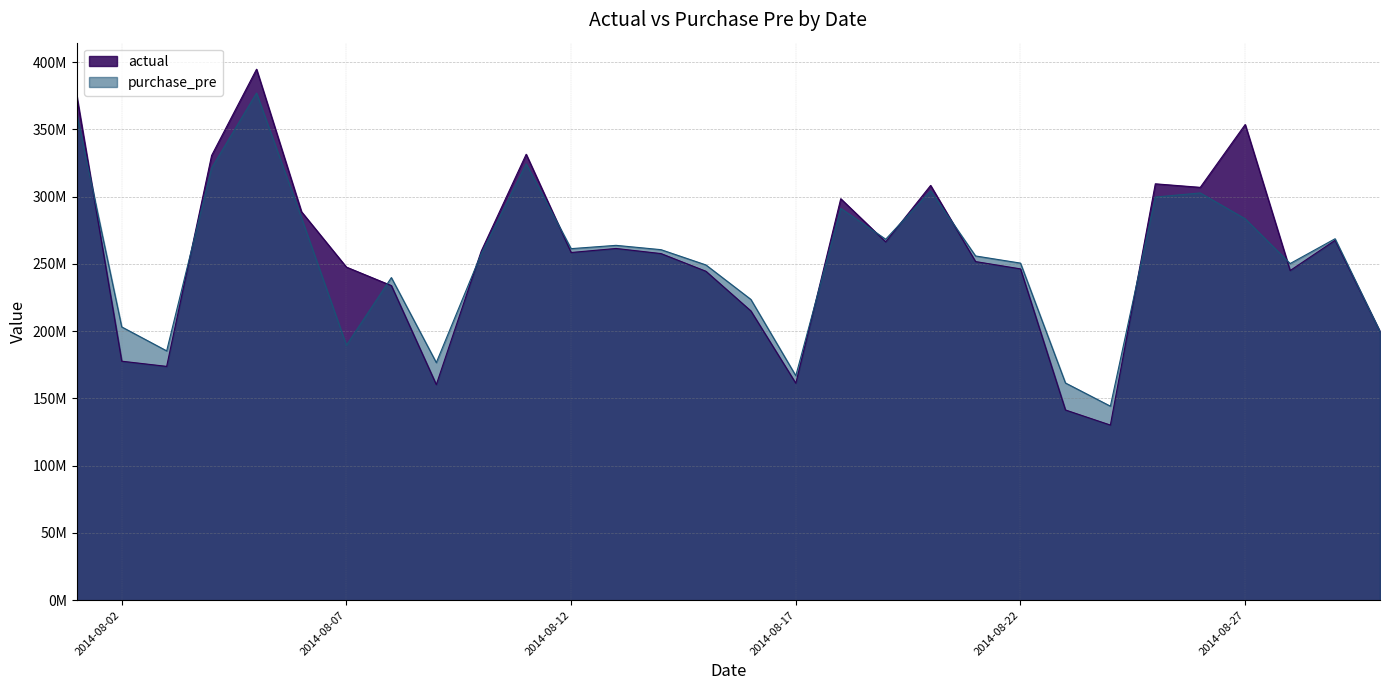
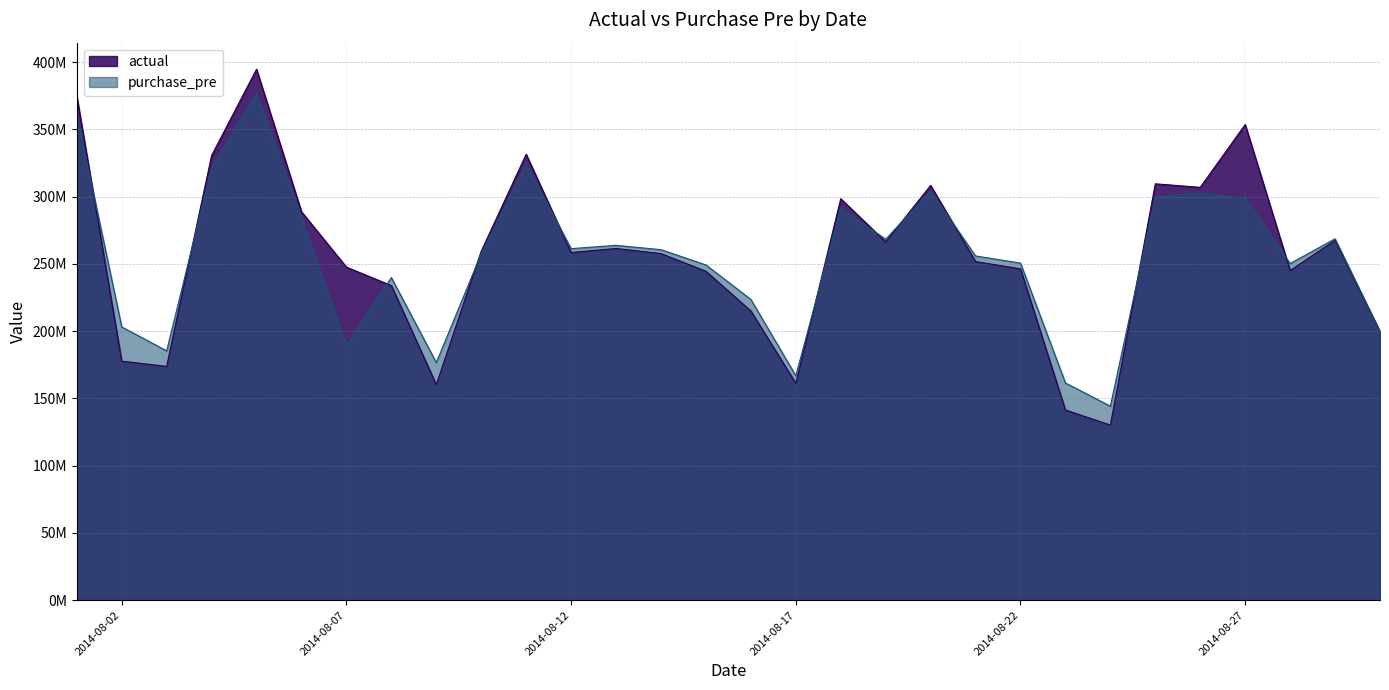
  {
    "actual": {
      "2014-08-02": 178000000,
      "2014-08-07": 248000000,
      "2014-08-12": 258000000,
      "2014-08-17": 161000000,
      "2014-08-22": 246000000,
      "2014-08-27": 354000000
    },
    "purchase_pre": {
      "2014-08-02": 203000000,
      "2014-08-07": 190000000,
      "2014-08-12": 261000000,
      "2014-08-17": 167000000,
      "2014-08-22": 251000000,
-     "2014-08-27": 284000000
+     "2014-08-27": 299000000
    }
  }
